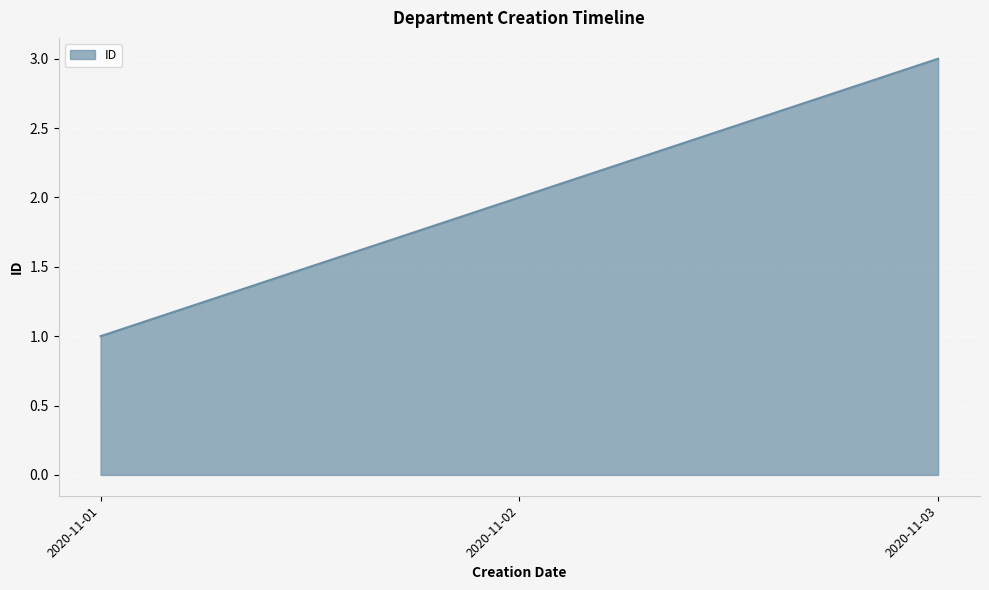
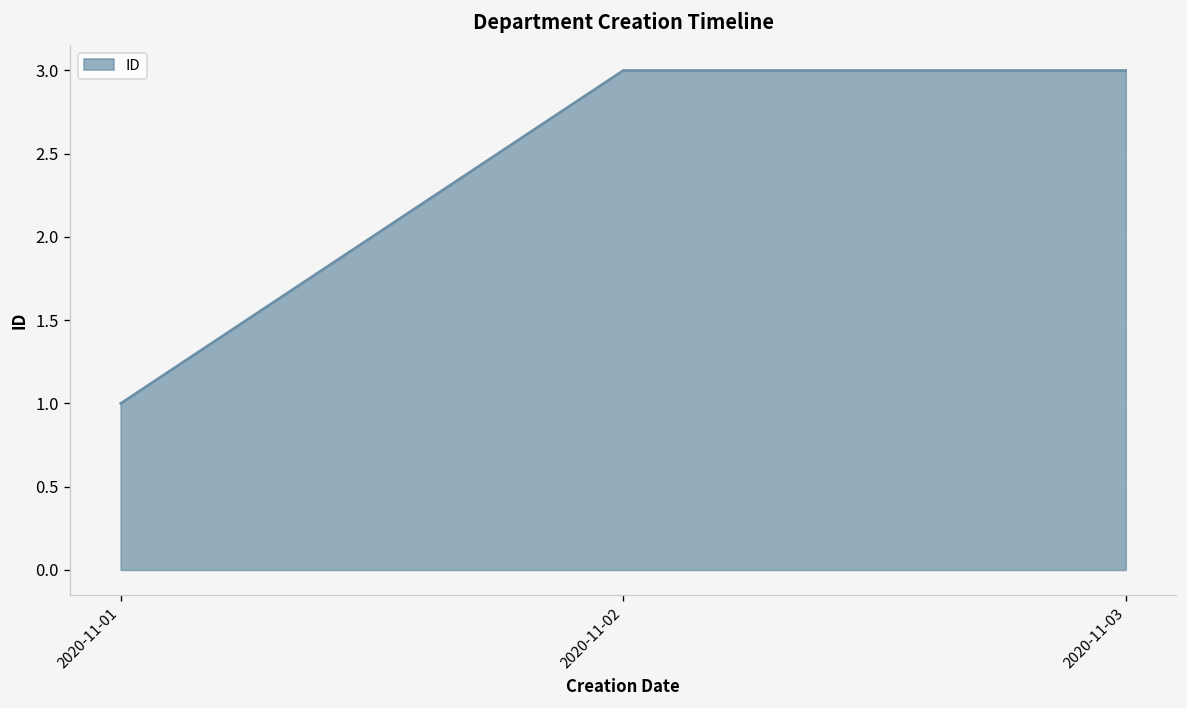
  {
    "2020-11-01": 1,
-   "2020-11-02": 2,
+   "2020-11-02": 3,
    "2020-11-03": 3
  }
